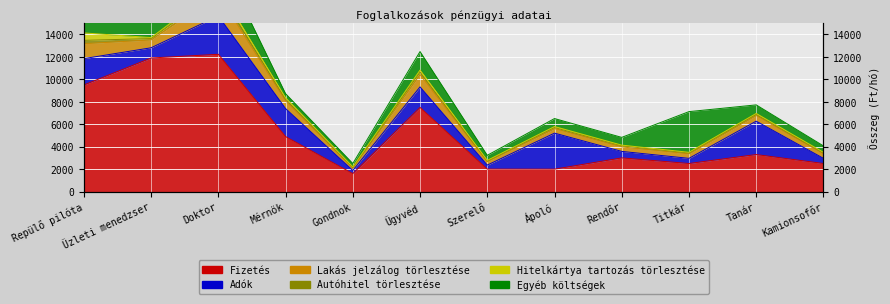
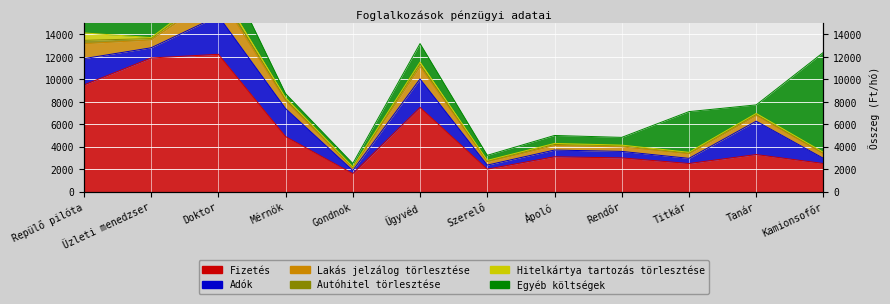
  {
    "Fizetés": {
      "Repülő pilóta": 9500,
      "Üzleti menedzser": 11900,
      "Doktor": 12200,
      "Mérnök": 4900,
      "Gondnok": 1600,
      "Ügyvéd": 7500,
      "Szerelő": 2000,
-     "Ápoló": 2000,
+     "Ápoló": 3100,
      "Rendőr": 3000,
      "Titkár": 2500,
      "Tanár": 3300,
      "Kamionsofőr": 2500
    },
    "Adók": {
      "Repülő pilóta": 2400,
      "Üzleti menedzser": 900,
      "Mérnök": 2500,
-     "Ügyvéd": 1800,
+     "Ügyvéd": 2500,
      "Szerelő": 400,
-     "Ápoló": 3200,
+     "Ápoló": 600,
      "Rendőr": 600,
      "Titkár": 500,
      "Tanár": 3000,
      "Kamionsofőr": 500
    },
    "Lakás jelzálog törlesztése": {
      "Repülő pilóta": 1300
    },
    "Autóhitel törlesztése": {
      "Repülő pilóta": 300
    },
    "Hitelkártya tartozás törlesztése": {
      "Repülő pilóta": 700
    },
    "Egyéb költségek": {
      "Mérnök": 400,
      "Gondnok": 300,
      "Ügyvéd": 1700,
      "Szerelő": 500,
      "Ápoló": 700,
      "Rendőr": 700,
      "Titkár": 3600,
      "Tanár": 800,
-     "Kamionsofőr": 600
+     "Kamionsofőr": 8900
    }
  }
